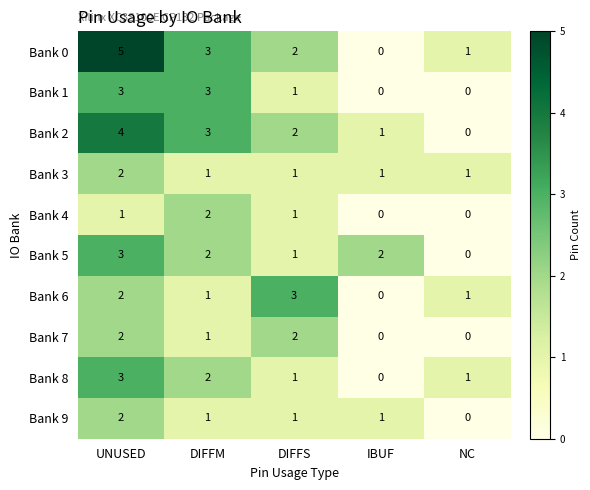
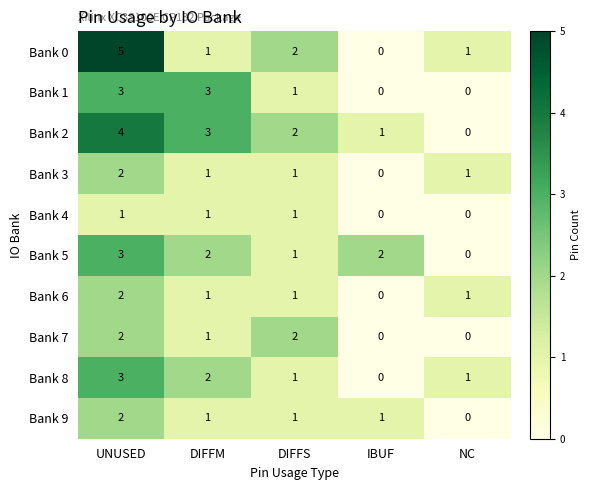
  {
    "Bank 0": {
      "UNUSED": 5,
-     "DIFFM": 3,
+     "DIFFM": 1,
      "DIFFS": 2,
      "IBUF": 0,
      "NC": 1
    },
    "Bank 1": {
      "UNUSED": 3,
      "DIFFM": 3,
      "DIFFS": 1,
      "IBUF": 0,
      "NC": 0
    },
    "Bank 2": {
      "UNUSED": 4,
      "DIFFM": 3,
      "DIFFS": 2,
      "IBUF": 1,
      "NC": 0
    },
    "Bank 3": {
      "UNUSED": 2,
      "DIFFM": 1,
      "DIFFS": 1,
-     "IBUF": 1,
+     "IBUF": 0,
      "NC": 1
    },
    "Bank 4": {
      "UNUSED": 1,
-     "DIFFM": 2,
+     "DIFFM": 1,
      "DIFFS": 1,
      "IBUF": 0,
      "NC": 0
    },
    "Bank 5": {
      "UNUSED": 3,
      "DIFFM": 2,
      "DIFFS": 1,
      "IBUF": 2,
      "NC": 0
    },
    "Bank 6": {
      "UNUSED": 2,
      "DIFFM": 1,
-     "DIFFS": 3,
+     "DIFFS": 1,
      "IBUF": 0,
      "NC": 1
    },
    "Bank 7": {
      "UNUSED": 2,
      "DIFFM": 1,
      "DIFFS": 2,
      "IBUF": 0,
      "NC": 0
    },
    "Bank 8": {
      "UNUSED": 3,
      "DIFFM": 2,
      "DIFFS": 1,
      "IBUF": 0,
      "NC": 1
    },
    "Bank 9": {
      "UNUSED": 2,
      "DIFFM": 1,
      "DIFFS": 1,
      "IBUF": 1,
      "NC": 0
    }
  }
